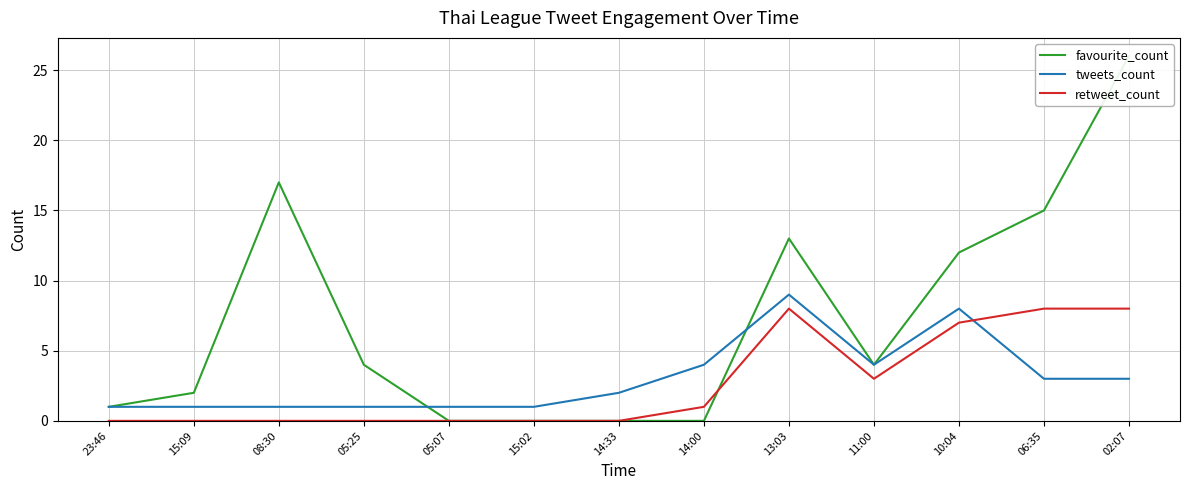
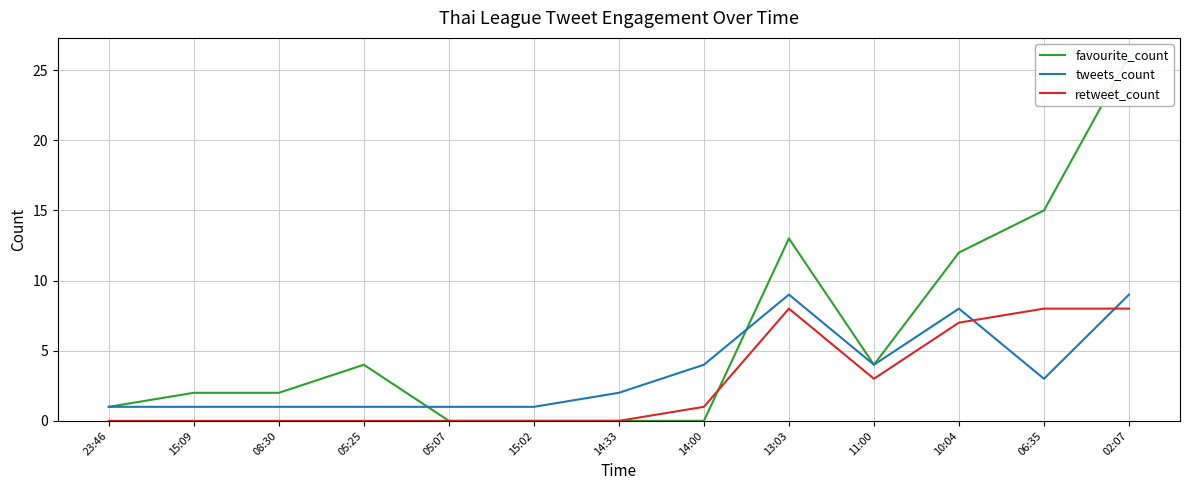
  {
    "favourite_count": {
      "15:09": 2,
-     "08:30": 17,
+     "08:30": 2,
      "05:25": 4,
      "14:00": 0,
      "13:03": 13,
      "10:04": 12,
      "06:35": 15
    },
    "tweets_count": {
      "15:09": 1,
      "08:30": 1,
      "05:25": 1,
      "05:07": 1,
      "15:02": 1,
      "14:33": 2,
      "14:00": 4,
      "13:03": 9,
      "10:04": 8,
      "06:35": 3,
-     "02:07": 3
+     "02:07": 9
    },
    "retweet_count": {
      "23:46": 0,
      "15:09": 0,
      "08:30": 0,
      "05:25": 0,
      "14:00": 1,
      "13:03": 8,
      "11:00": 3,
      "10:04": 7,
      "06:35": 8,
      "02:07": 8
    }
  }
